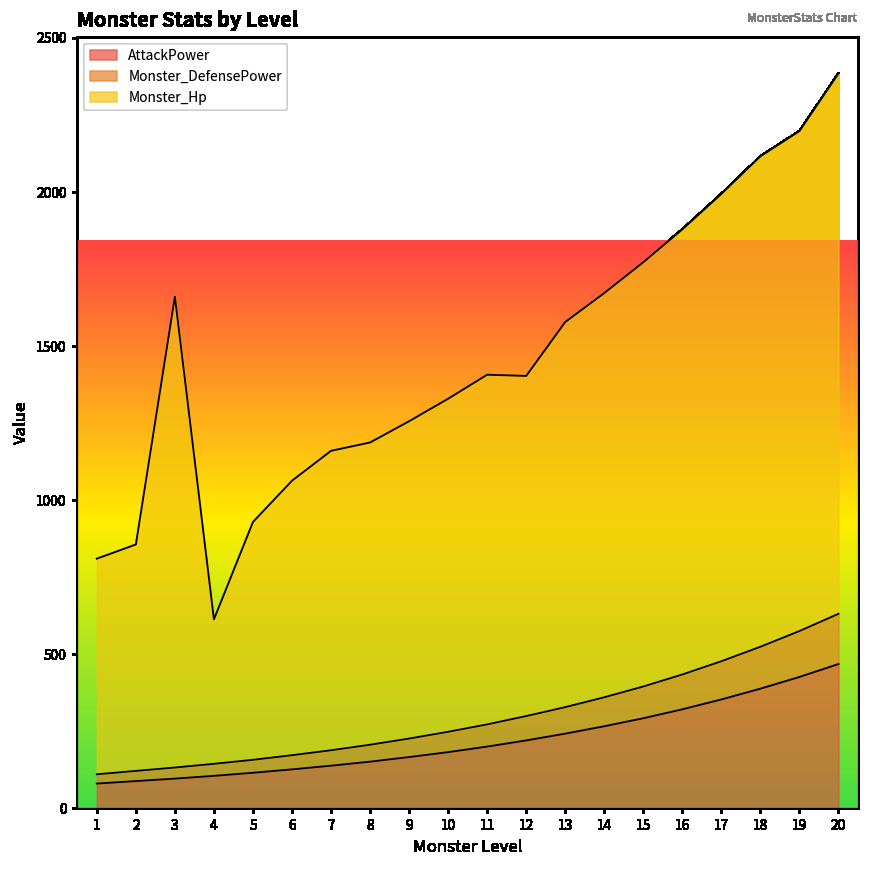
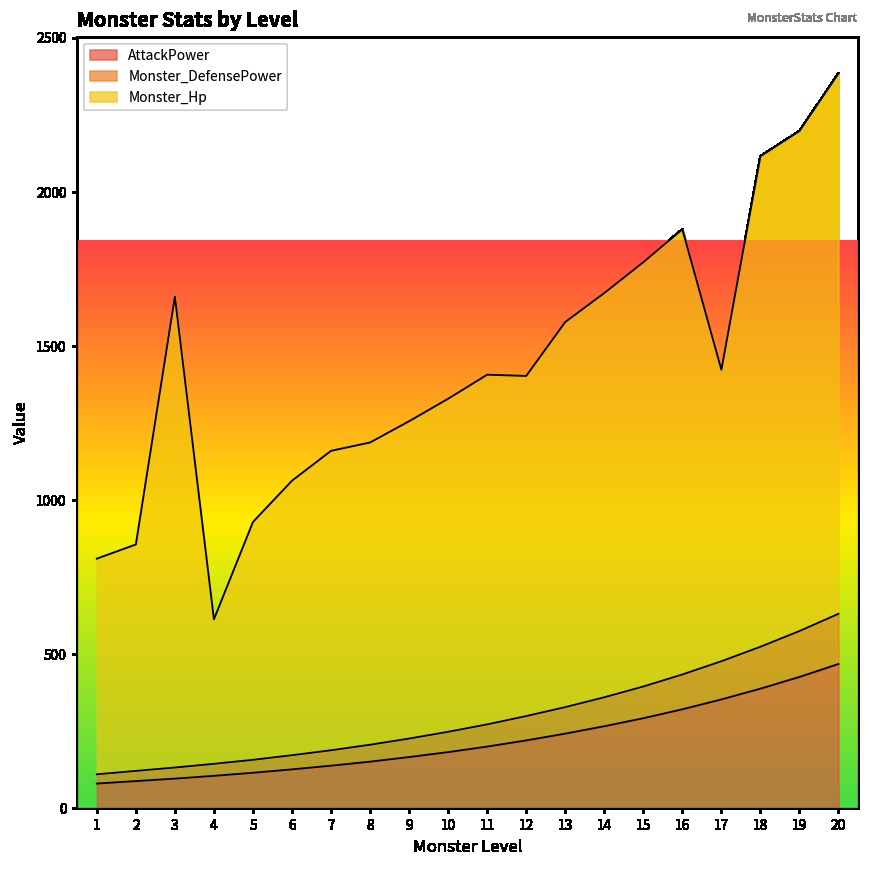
  {
    "Monster_Hp": {
      "1": 700,
      "2": 740,
      "3": 1530,
      "4": 470,
      "5": 770,
      "6": 890,
      "7": 970,
      "8": 980,
      "9": 1030,
      "10": 1080,
      "11": 1140,
      "12": 1100,
      "13": 1250,
      "14": 1310,
      "15": 1380,
      "16": 1450,
-     "17": 1520,
+     "17": 950,
      "18": 1590,
      "19": 1620,
      "20": 1750
    }
  }
